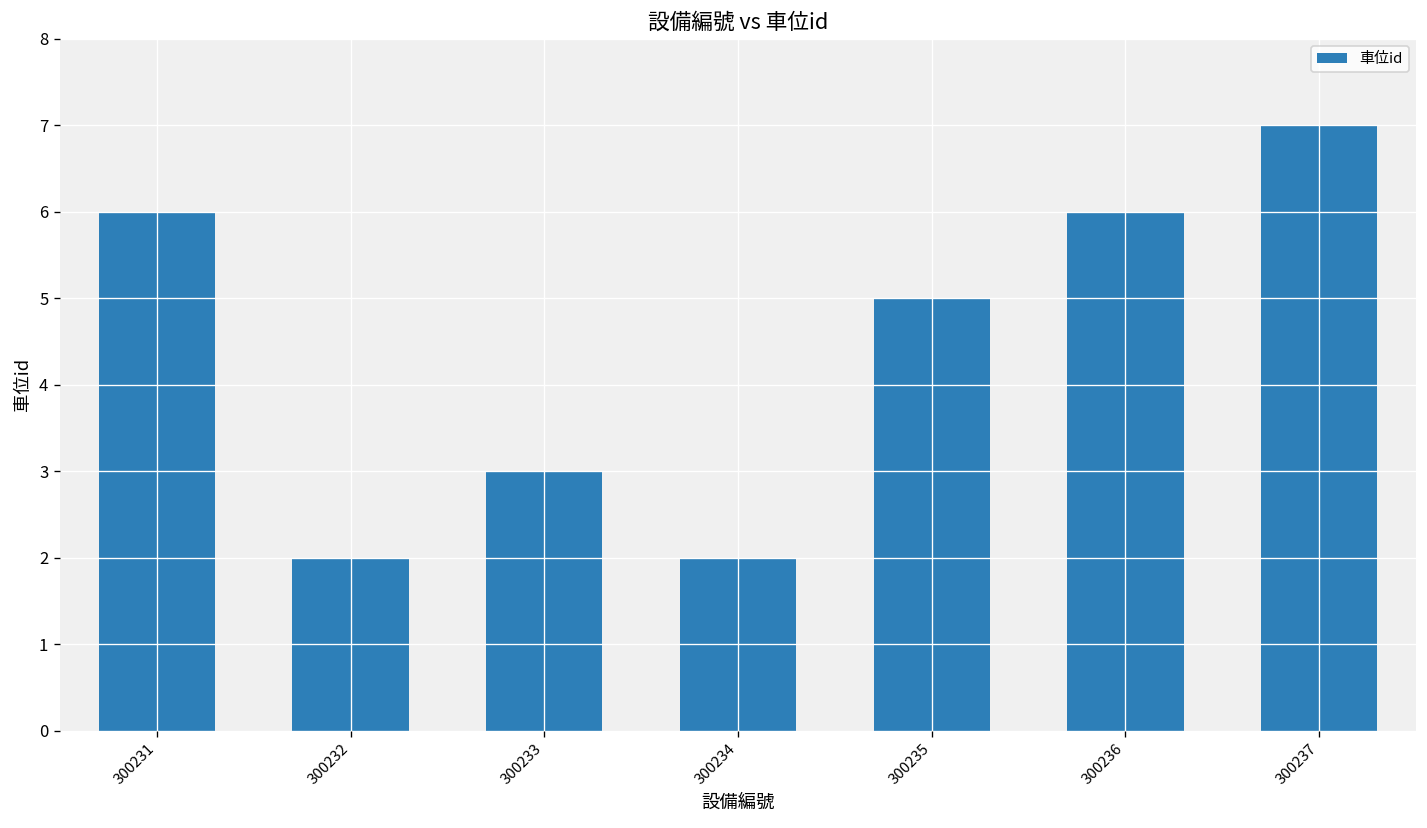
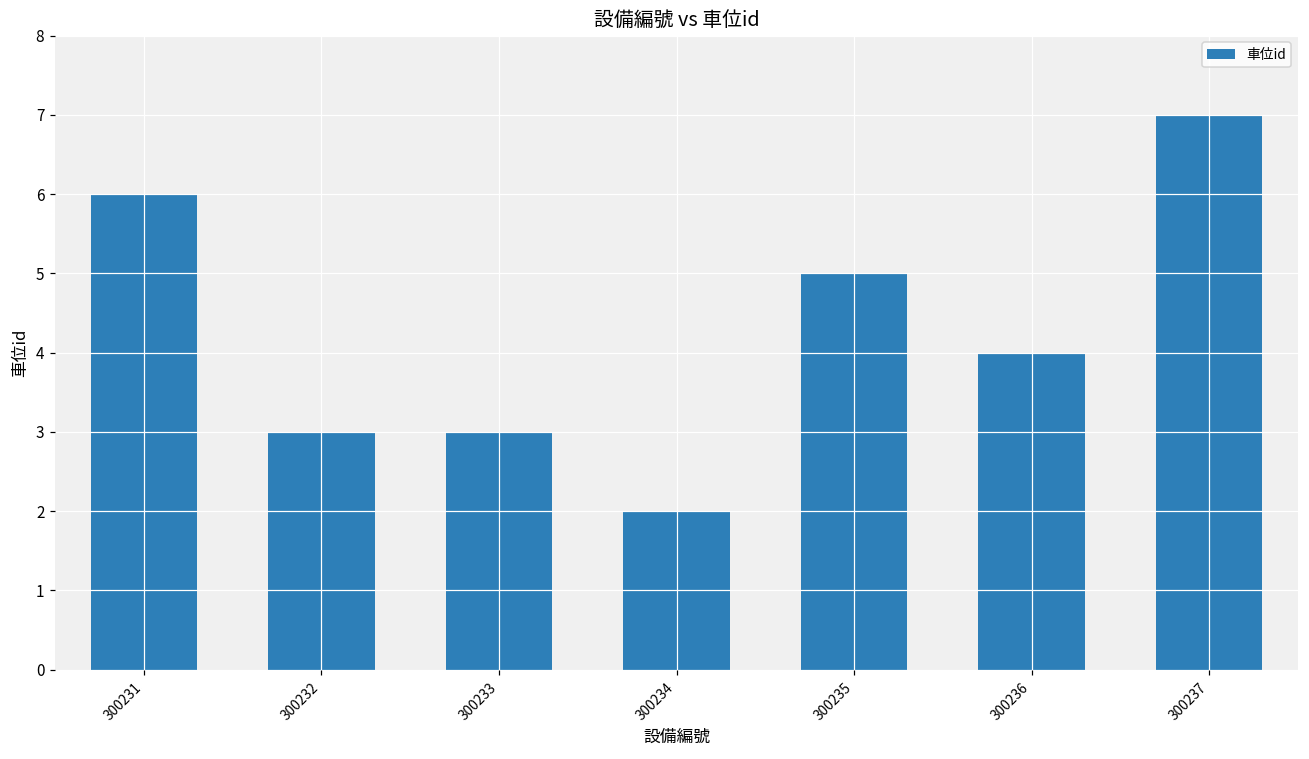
  {
    "300231": 6,
-   "300232": 2,
+   "300232": 3,
    "300233": 3,
    "300234": 2,
    "300235": 5,
-   "300236": 6,
+   "300236": 4,
    "300237": 7
  }
